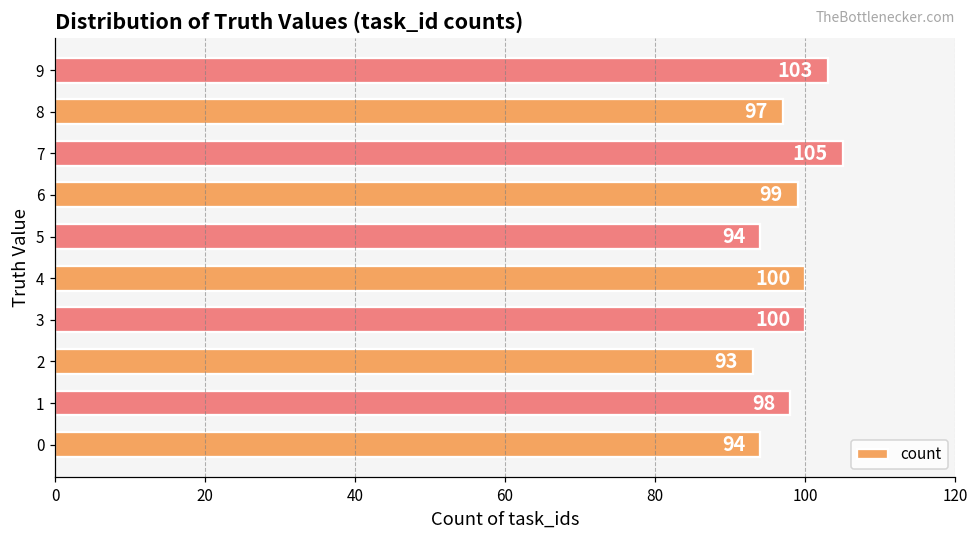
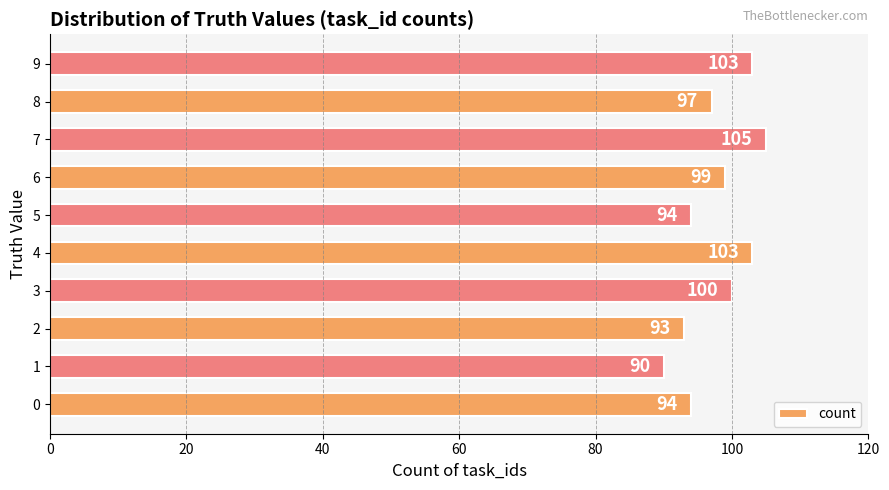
  {
    "9": 103,
    "8": 97,
    "7": 105,
    "6": 99,
    "5": 94,
-   "4": 100,
+   "4": 103,
    "3": 100,
    "2": 93,
-   "1": 98,
+   "1": 90,
    "0": 94
  }
